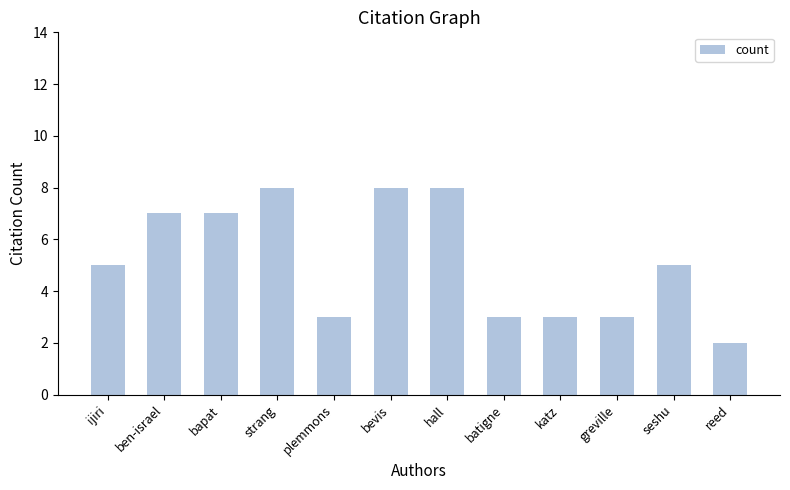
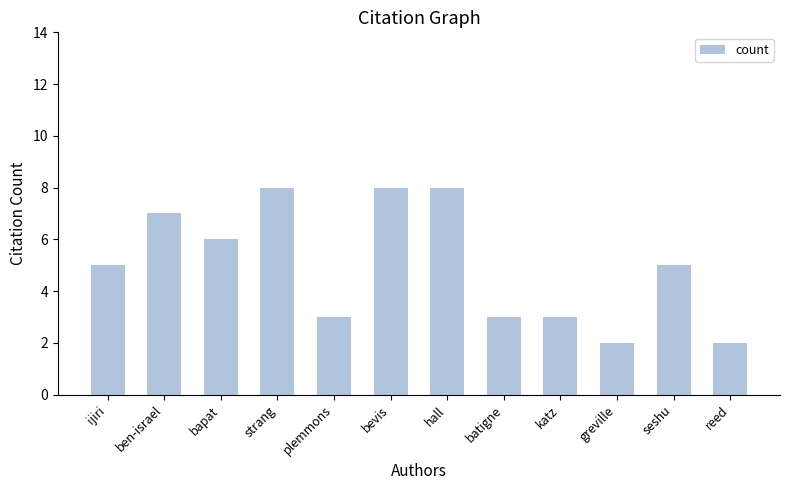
  {
    "ijiri": 5,
    "ben-israel": 7,
-   "bapat": 7,
+   "bapat": 6,
    "strang": 8,
    "plemmons": 3,
    "bevis": 8,
    "hall": 8,
    "batigne": 3,
    "katz": 3,
-   "greville": 3,
+   "greville": 2,
    "seshu": 5,
    "reed": 2
  }
